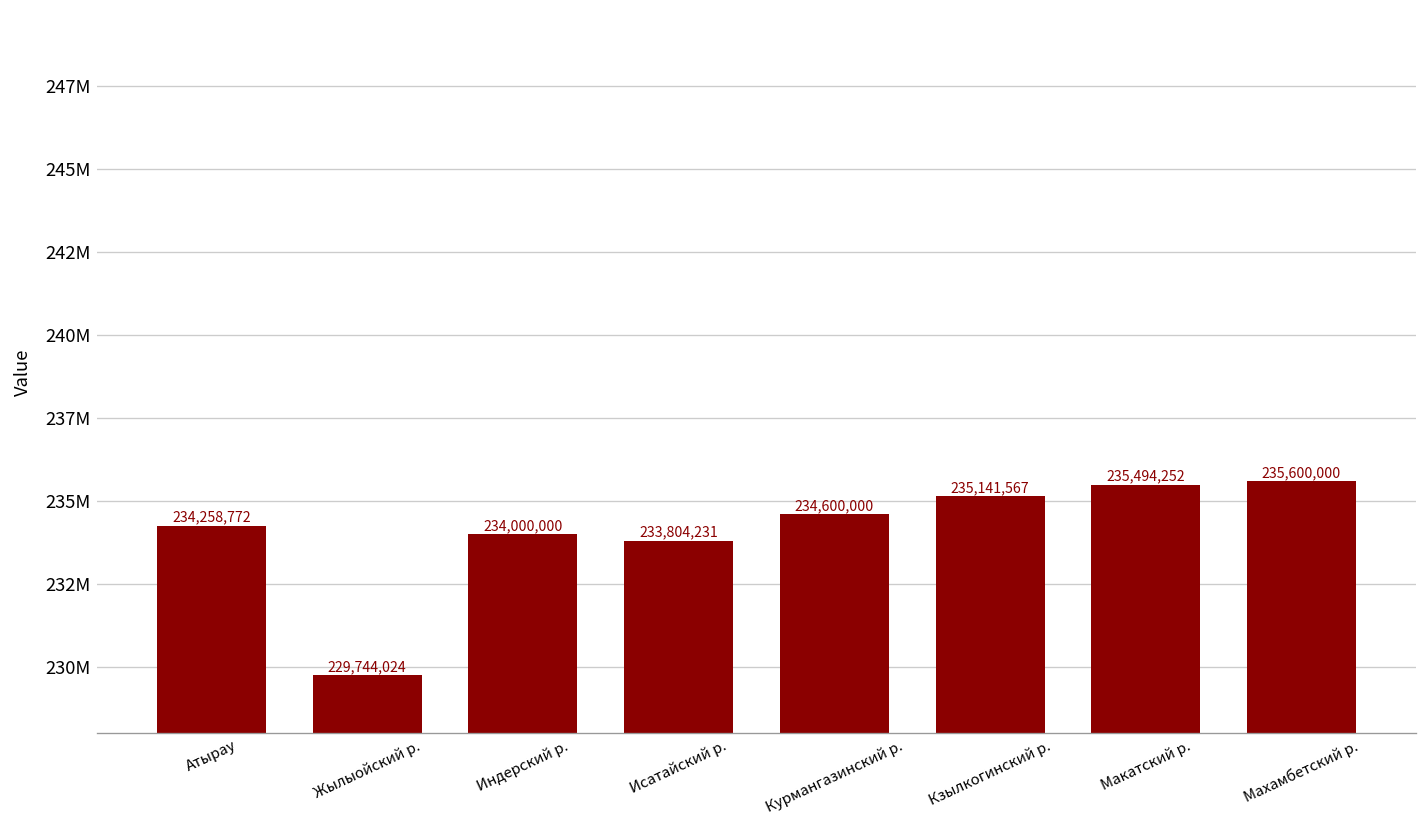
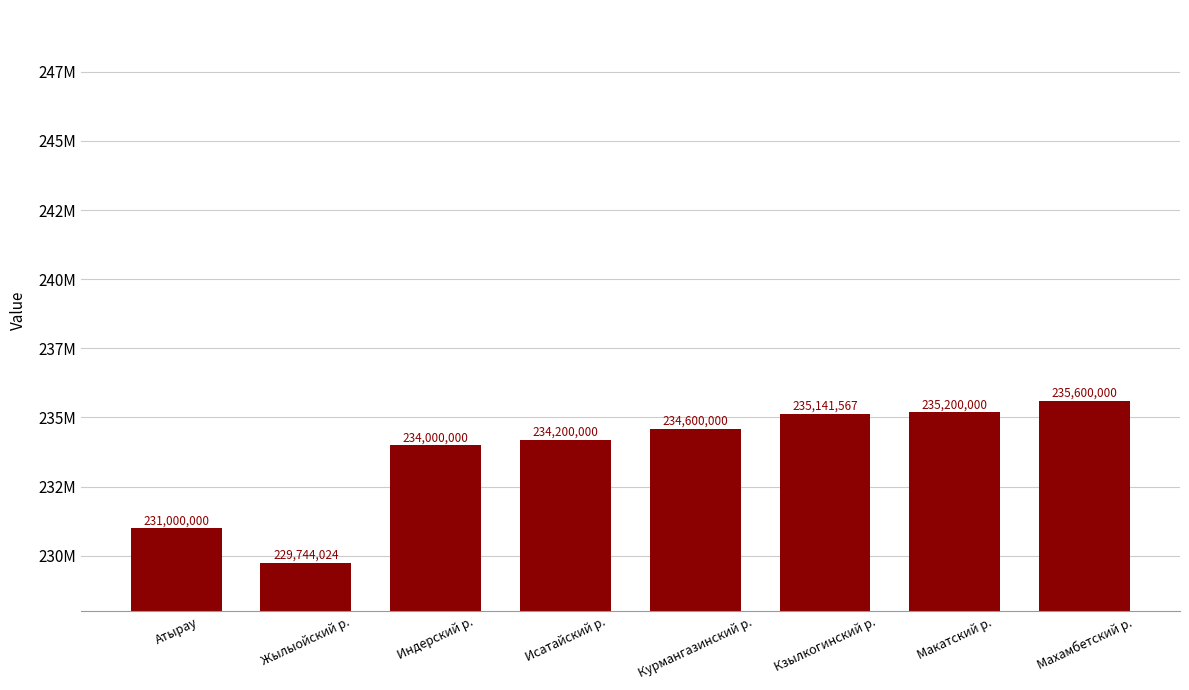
  {
-   "Атырау": "234,258,772",
+   "Атырау": "231,000,000",
    "Жылыойский р.": "229,744,024",
    "Индерский р.": "234,000,000",
-   "Исатайский р.": "233,804,231",
+   "Исатайский р.": "234,200,000",
    "Курмангазинский р.": "234,600,000",
    "Кзылкогинский р.": "235,141,567",
-   "Макатский р.": "235,494,252",
+   "Макатский р.": "235,200,000",
    "Махамбетский р.": "235,600,000"
  }
